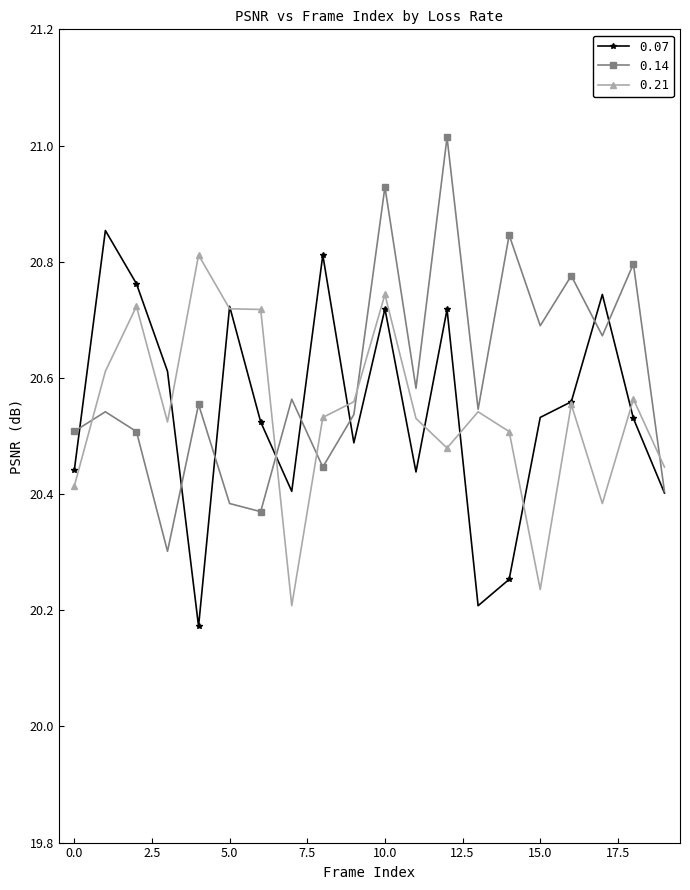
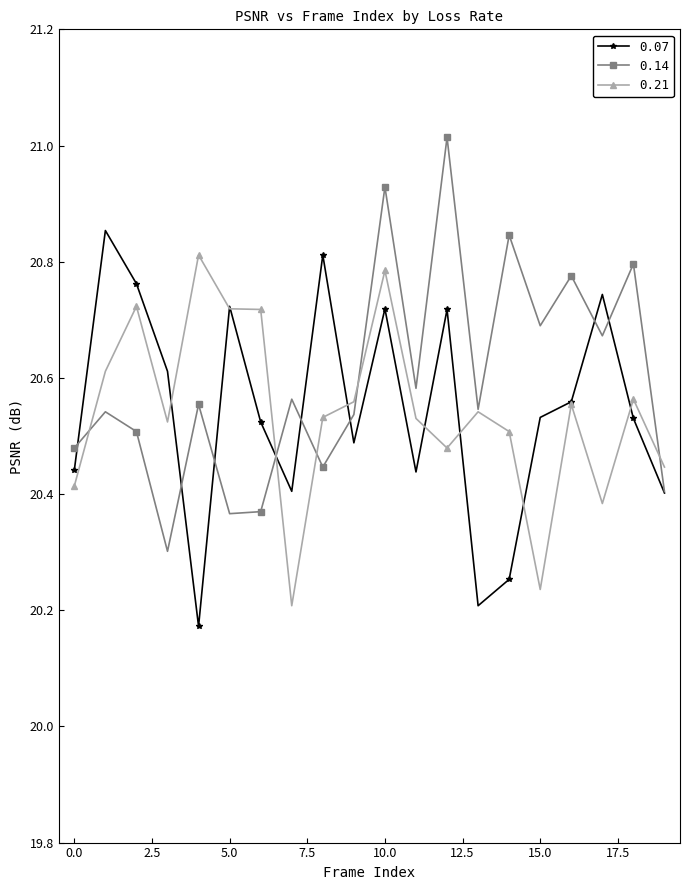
  {
    "0.07": {
      "0.0": 20.44,
      "10.0": 20.72,
      "15.0": 20.53
    },
    "0.14": {
-     "0.0": 20.51,
-     "5.0": 20.38,
+     "0.0": 20.48,
+     "5.0": 20.37,
      "10.0": 20.93,
      "15.0": 20.69
    },
    "0.21": {
      "0.0": 20.41,
-     "10.0": 20.74,
+     "10.0": 20.78,
      "15.0": 20.24
    }
  }
